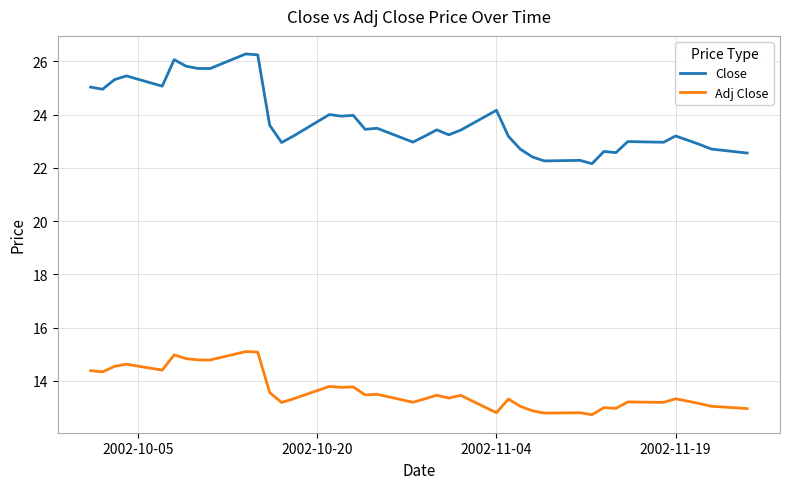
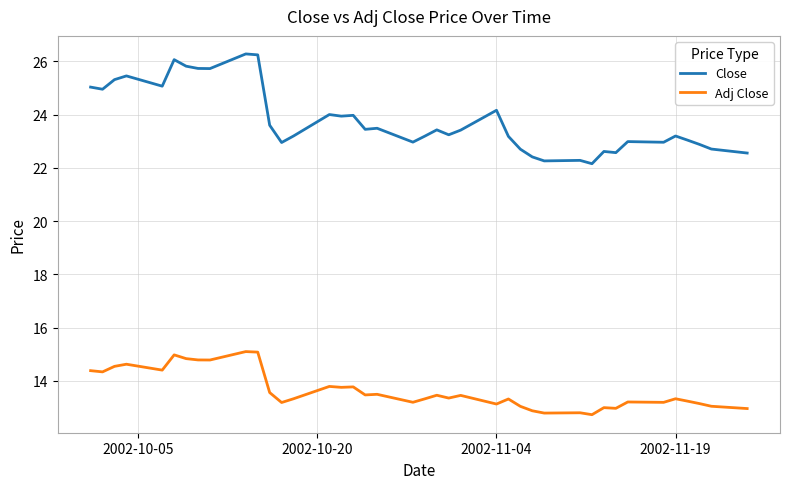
  {
    "Close": {
      "2002-11-04": 24.2,
      "2002-11-19": 23.2
    },
    "Adj Close": {
-     "2002-11-04": 12.8,
+     "2002-11-04": 13.1,
      "2002-11-19": 13.3
    }
  }
